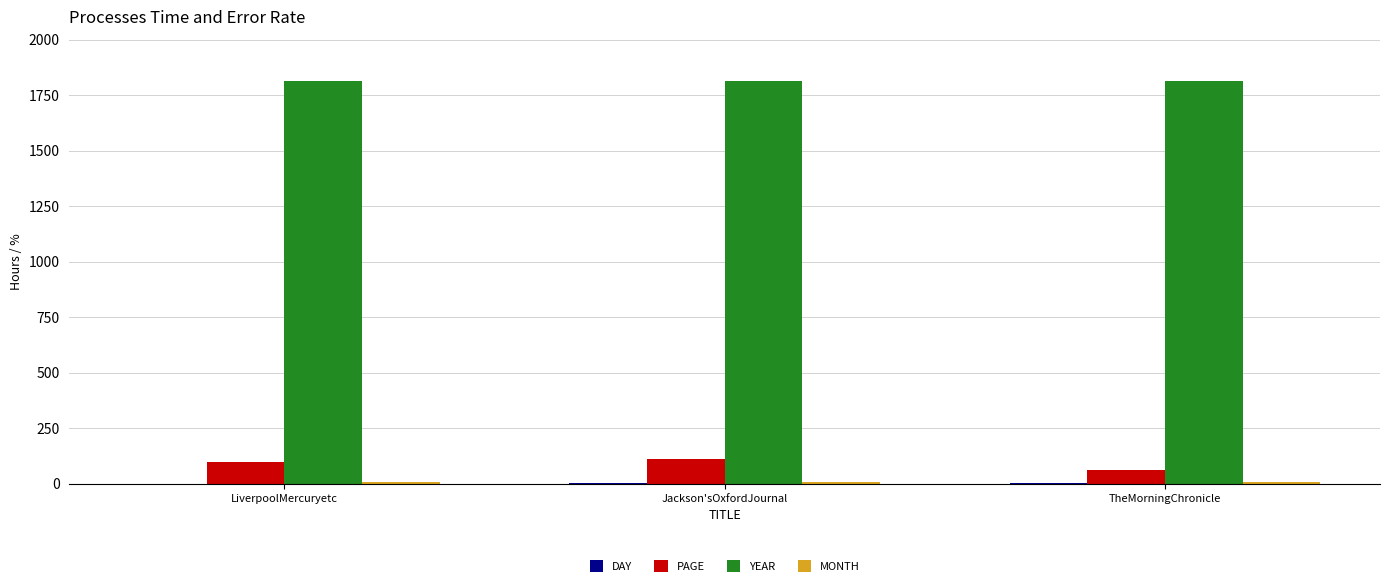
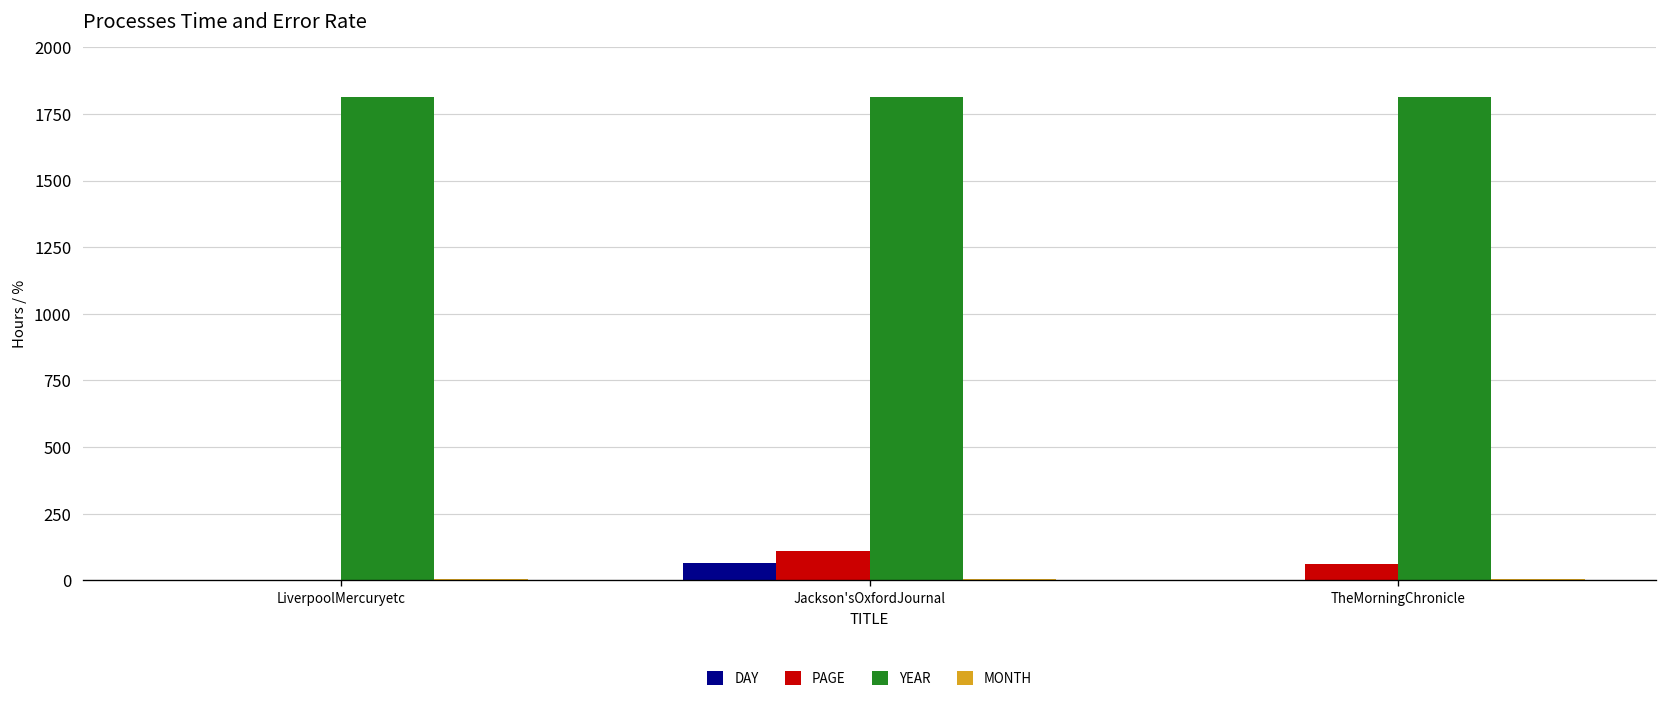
  {
    "DAY": {
-     "Jackson'sOxfordJournal": 0
+     "Jackson'sOxfordJournal": 60
    },
    "PAGE": {
-     "LiverpoolMercuryetc": 100,
+     "LiverpoolMercuryetc": 0,
      "Jackson'sOxfordJournal": 110,
      "TheMorningChronicle": 60
    },
    "YEAR": {
      "LiverpoolMercuryetc": 1810,
      "Jackson'sOxfordJournal": 1810,
      "TheMorningChronicle": 1810
    }
  }
